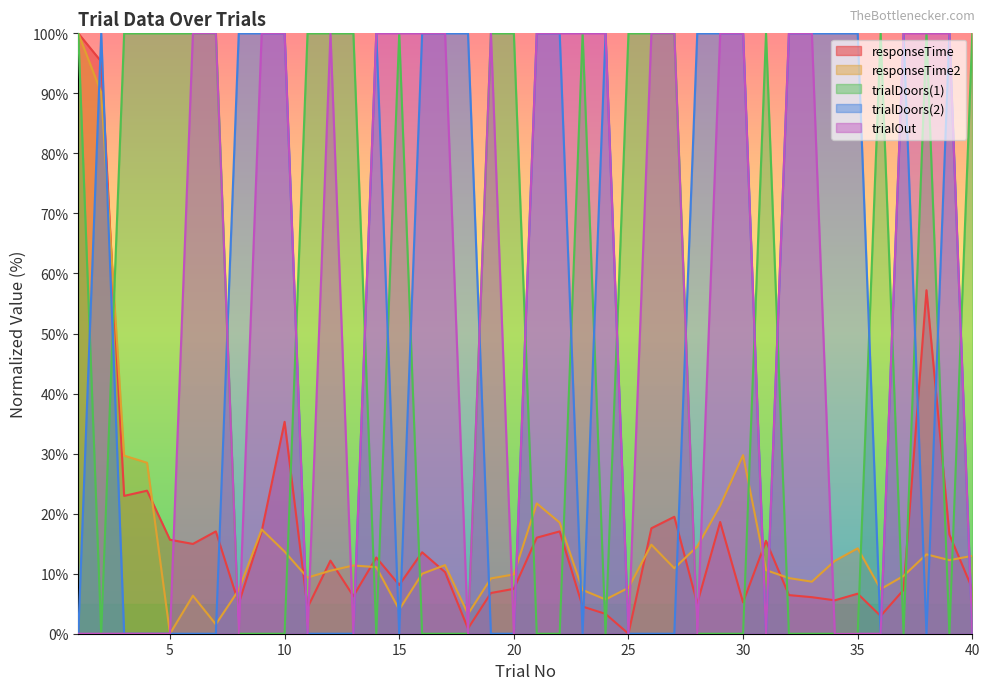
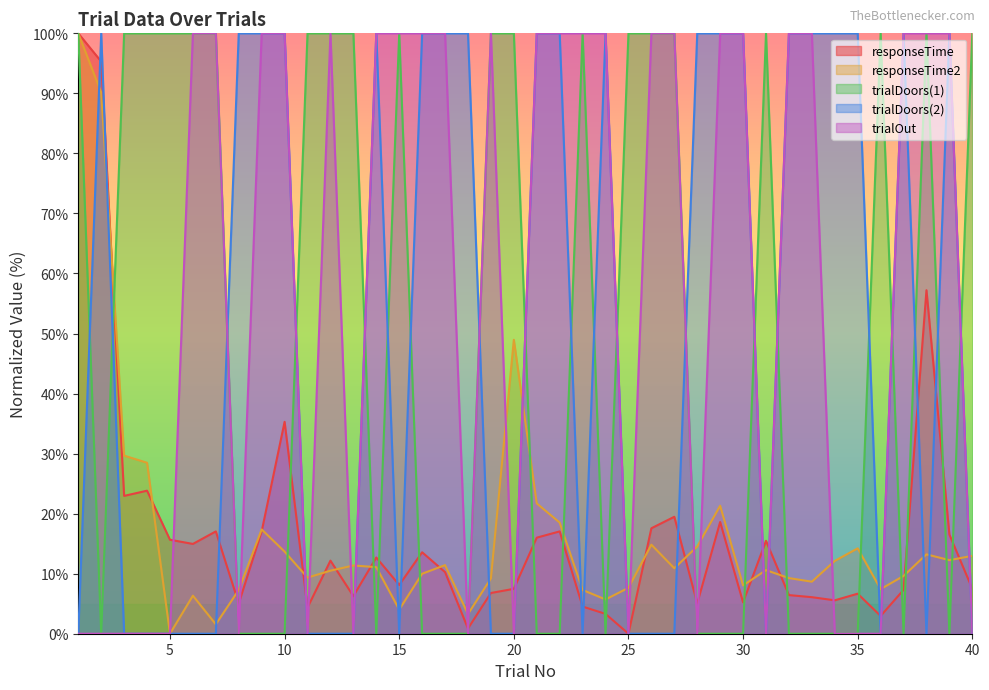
  {
    "responseTime": {
      "5": "16%",
      "10": "35%",
      "15": "8%",
      "20": "7%",
      "30": "5%",
      "35": "7%",
      "40": "7%"
    },
    "responseTime2": {
      "10": "14%",
-     "20": "10%",
+     "20": "49%",
      "25": "8%",
-     "30": "30%",
+     "30": "8%",
      "35": "14%",
      "40": "13%"
    },
    "trialDoors(1)": {
      "5": "100%",
      "20": "100%",
      "25": "100%",
      "40": "100%"
    },
    "trialDoors(2)": {
      "35": "100%"
    }
  }
